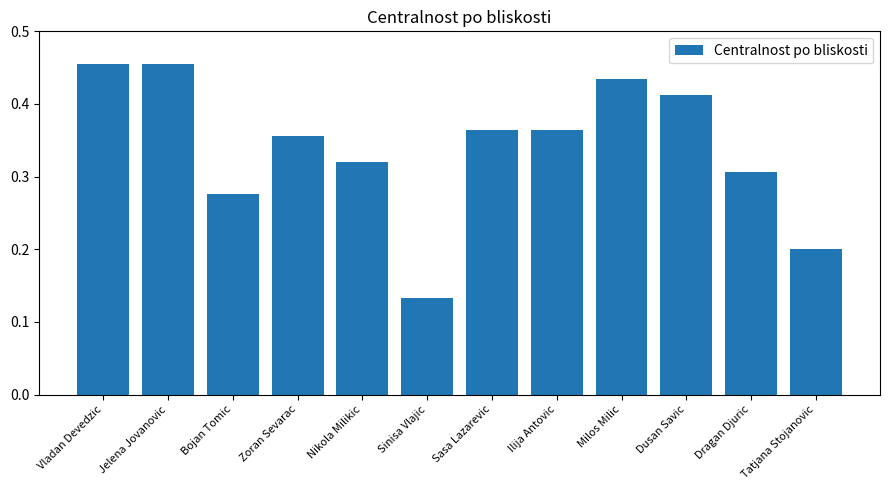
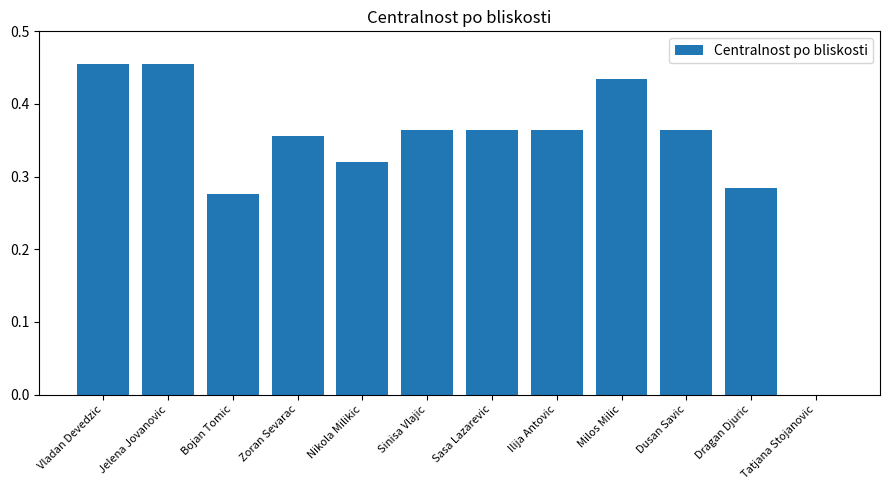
  {
    "Vladan Devedzic": 0.45,
    "Jelena Jovanovic": 0.45,
    "Bojan Tomic": 0.28,
    "Zoran Sevarac": 0.36,
    "Nikola Milikic": 0.32,
-   "Sinisa Vlajic": 0.13,
+   "Sinisa Vlajic": 0.36,
    "Sasa Lazarevic": 0.36,
    "Ilija Antovic": 0.36,
    "Milos Milic": 0.43,
-   "Dusan Savic": 0.41,
-   "Dragan Djuric": 0.31,
-   "Tatjana Stojanovic": 0.2
+   "Dusan Savic": 0.36,
+   "Dragan Djuric": 0.28,
+   "Tatjana Stojanovic": 0.0
  }
